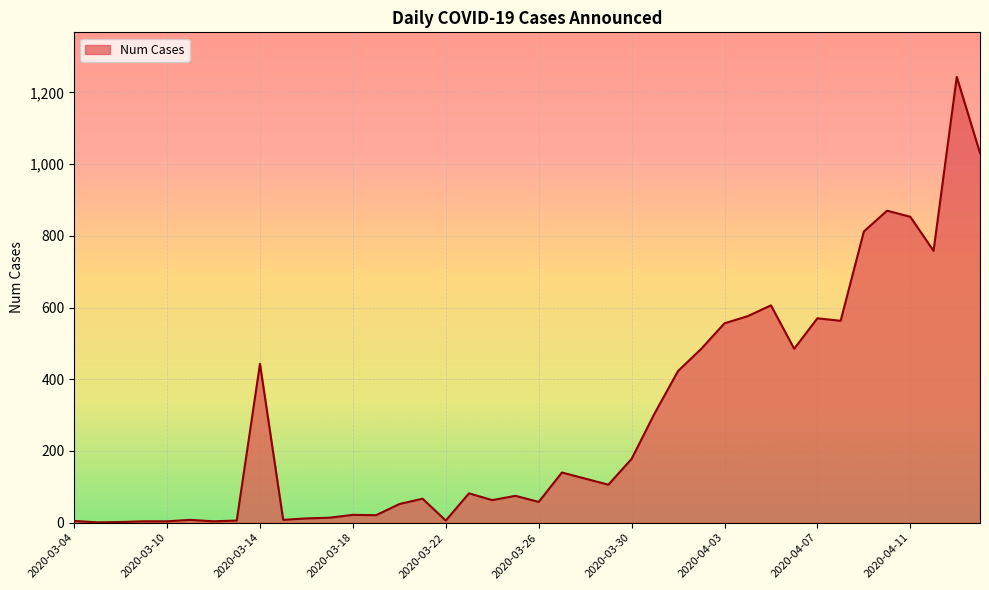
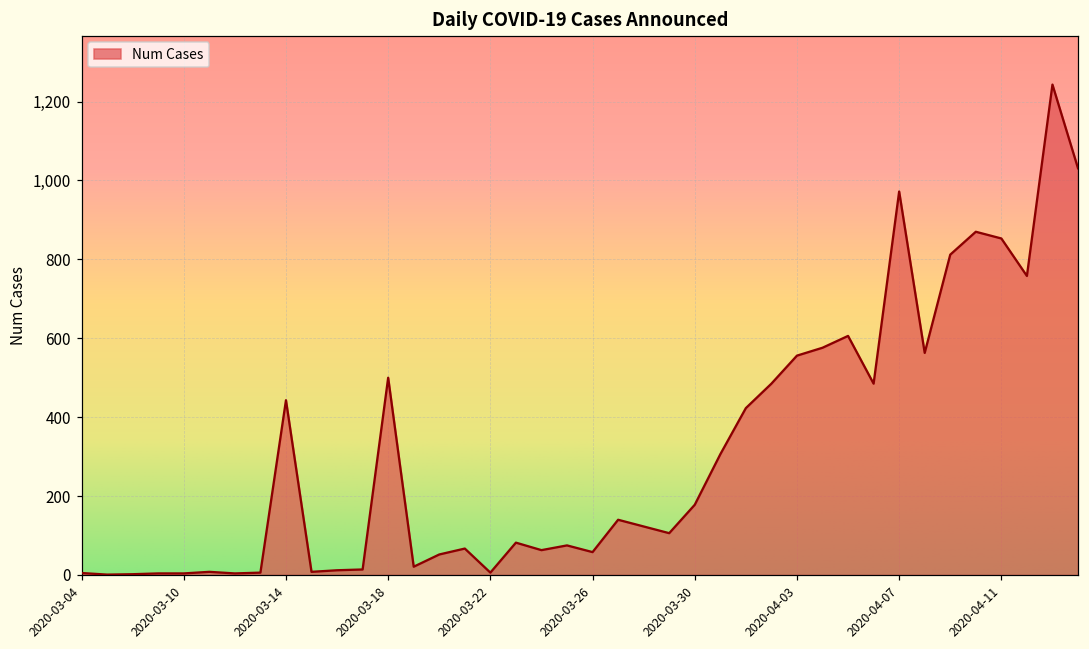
  {
    "2020-03-04": 10,
    "2020-03-10": 0,
    "2020-03-14": 440,
-   "2020-03-18": 20,
+   "2020-03-18": 500,
    "2020-03-22": 10,
    "2020-03-26": 60,
    "2020-03-30": 180,
    "2020-04-03": 560,
-   "2020-04-07": 570,
+   "2020-04-07": 970,
    "2020-04-11": 850
  }
